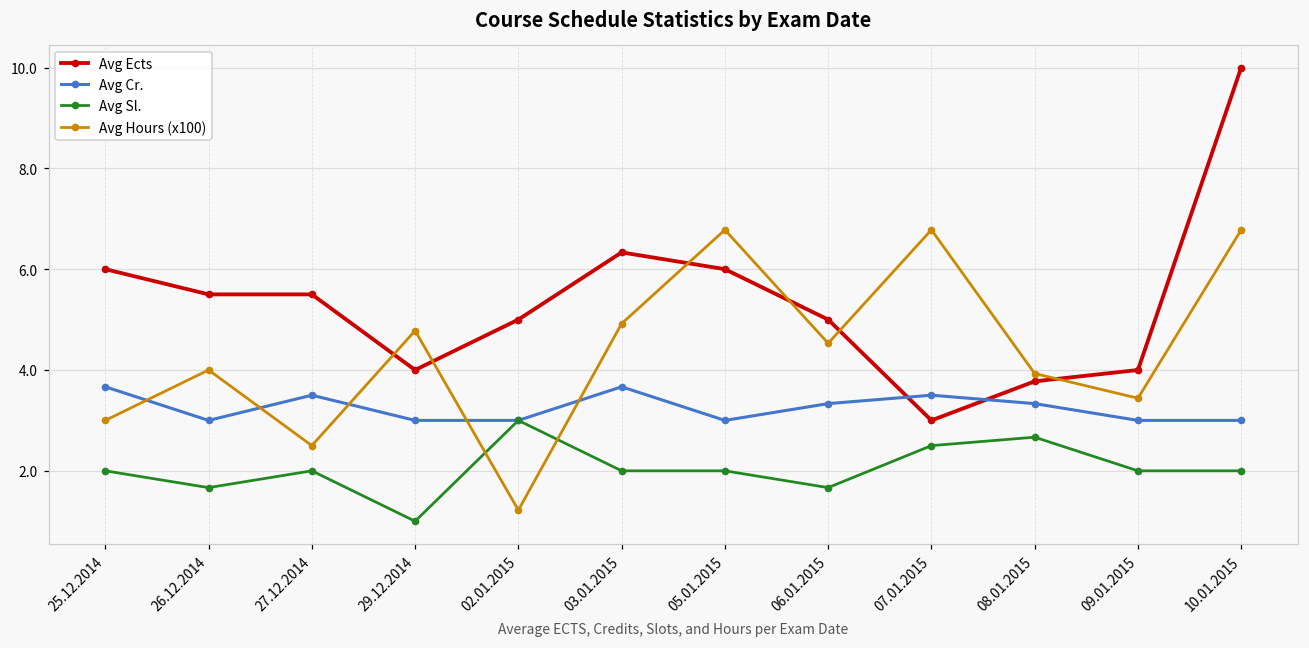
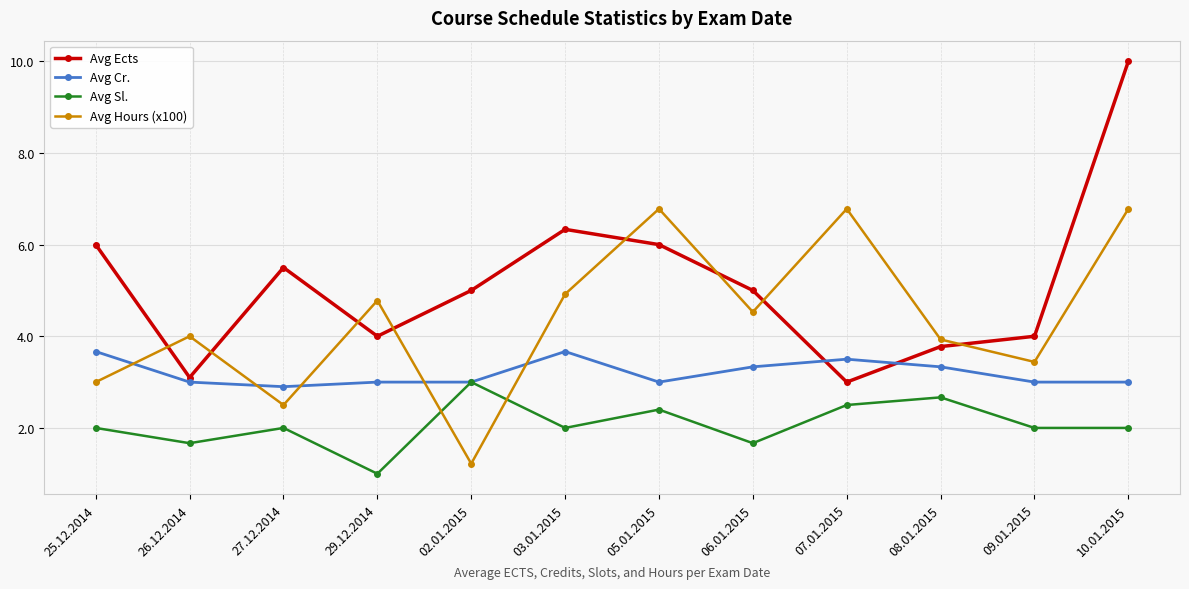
  {
    "Avg Ects": {
      "25.12.2014": 6.0,
-     "26.12.2014": 5.5,
+     "26.12.2014": 3.1,
      "27.12.2014": 5.5,
      "29.12.2014": 4.0,
      "02.01.2015": 5.0,
      "03.01.2015": 6.3,
      "05.01.2015": 6.0,
      "06.01.2015": 5.0,
      "07.01.2015": 3.0,
      "08.01.2015": 3.8,
      "09.01.2015": 4.0,
      "10.01.2015": 10.0
    },
    "Avg Cr.": {
      "25.12.2014": 3.7,
      "26.12.2014": 3.0,
-     "27.12.2014": 3.5,
+     "27.12.2014": 2.9,
      "29.12.2014": 3.0,
      "03.01.2015": 3.7,
      "05.01.2015": 3.0,
      "06.01.2015": 3.3,
      "07.01.2015": 3.5,
      "08.01.2015": 3.3,
      "09.01.2015": 3.0,
      "10.01.2015": 3.0
    },
    "Avg Sl.": {
      "25.12.2014": 2.0,
      "26.12.2014": 1.7,
      "27.12.2014": 2.0,
      "29.12.2014": 1.0,
      "03.01.2015": 2.0,
-     "05.01.2015": 2.0,
+     "05.01.2015": 2.4,
      "06.01.2015": 1.7,
      "07.01.2015": 2.5,
      "08.01.2015": 2.7,
      "09.01.2015": 2.0,
      "10.01.2015": 2.0
    },
    "Avg Hours (x100)": {
      "25.12.2014": 3.0,
      "26.12.2014": 4.0,
      "27.12.2014": 2.5,
      "29.12.2014": 4.8,
      "02.01.2015": 1.2,
      "03.01.2015": 4.9,
      "05.01.2015": 6.8,
      "06.01.2015": 4.5,
      "07.01.2015": 6.8,
      "08.01.2015": 3.9,
      "09.01.2015": 3.4,
      "10.01.2015": 6.8
    }
  }
